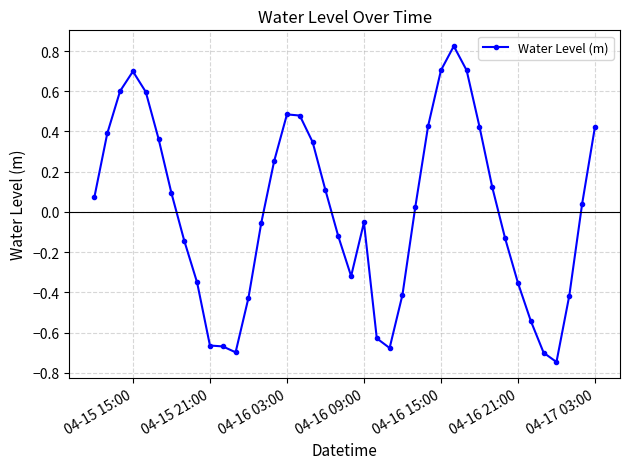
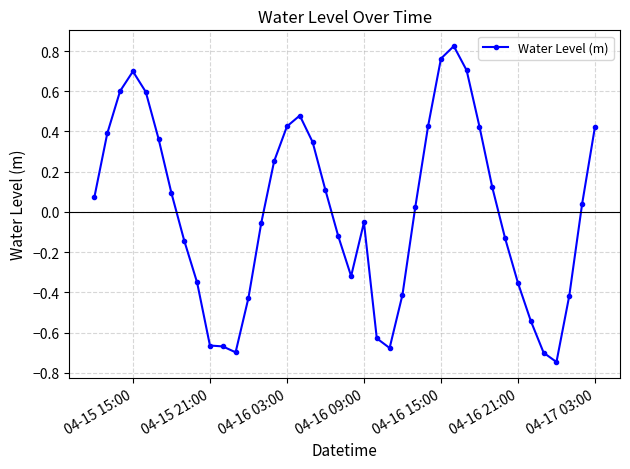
  {
    "04-15 15:00": 0.70,
    "04-15 21:00": -0.66,
-   "04-16 03:00": 0.48,
+   "04-16 03:00": 0.43,
    "04-16 09:00": -0.05,
-   "04-16 15:00": 0.70,
+   "04-16 15:00": 0.76,
    "04-16 21:00": -0.35,
    "04-17 03:00": 0.42
  }
